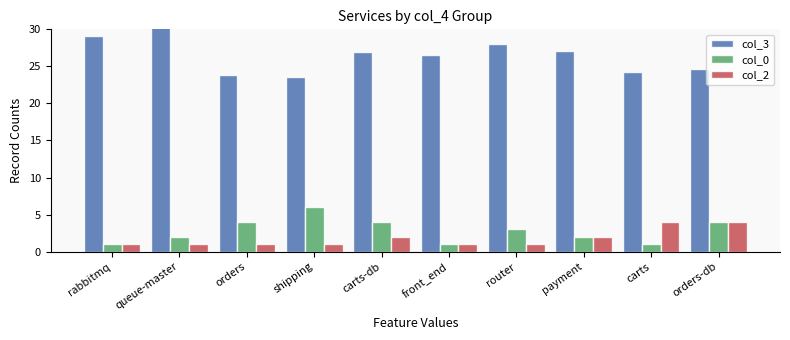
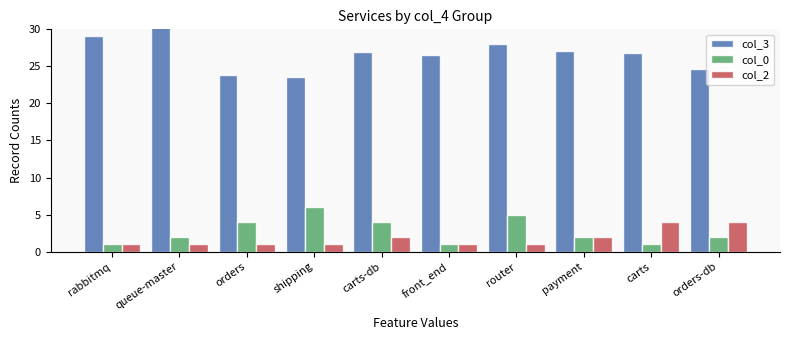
  {
    "col_3": {
      "rabbitmq": 29,
      "orders": 24,
      "shipping": 24,
      "carts-db": 27,
      "front_end": 26,
      "router": 28,
      "payment": 27,
-     "carts": 24,
+     "carts": 27,
      "orders-db": 25
    },
    "col_0": {
      "rabbitmq": 1,
      "queue-master": 2,
      "orders": 4,
      "shipping": 6,
      "carts-db": 4,
      "front_end": 1,
-     "router": 3,
+     "router": 5,
      "payment": 2,
      "carts": 1,
-     "orders-db": 4
+     "orders-db": 2
    },
    "col_2": {
      "rabbitmq": 1,
      "queue-master": 1,
      "orders": 1,
      "shipping": 1,
      "carts-db": 2,
      "front_end": 1,
      "router": 1,
      "payment": 2,
      "carts": 4,
      "orders-db": 4
    }
  }
